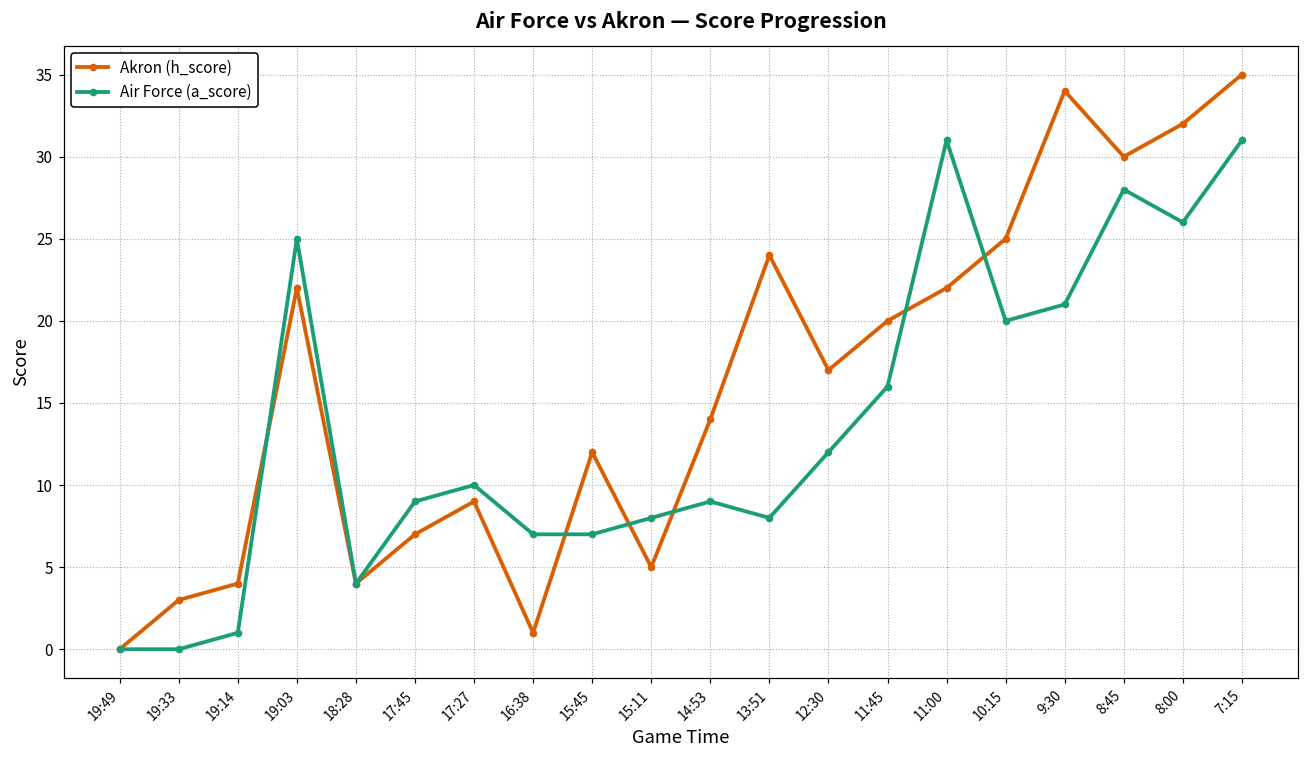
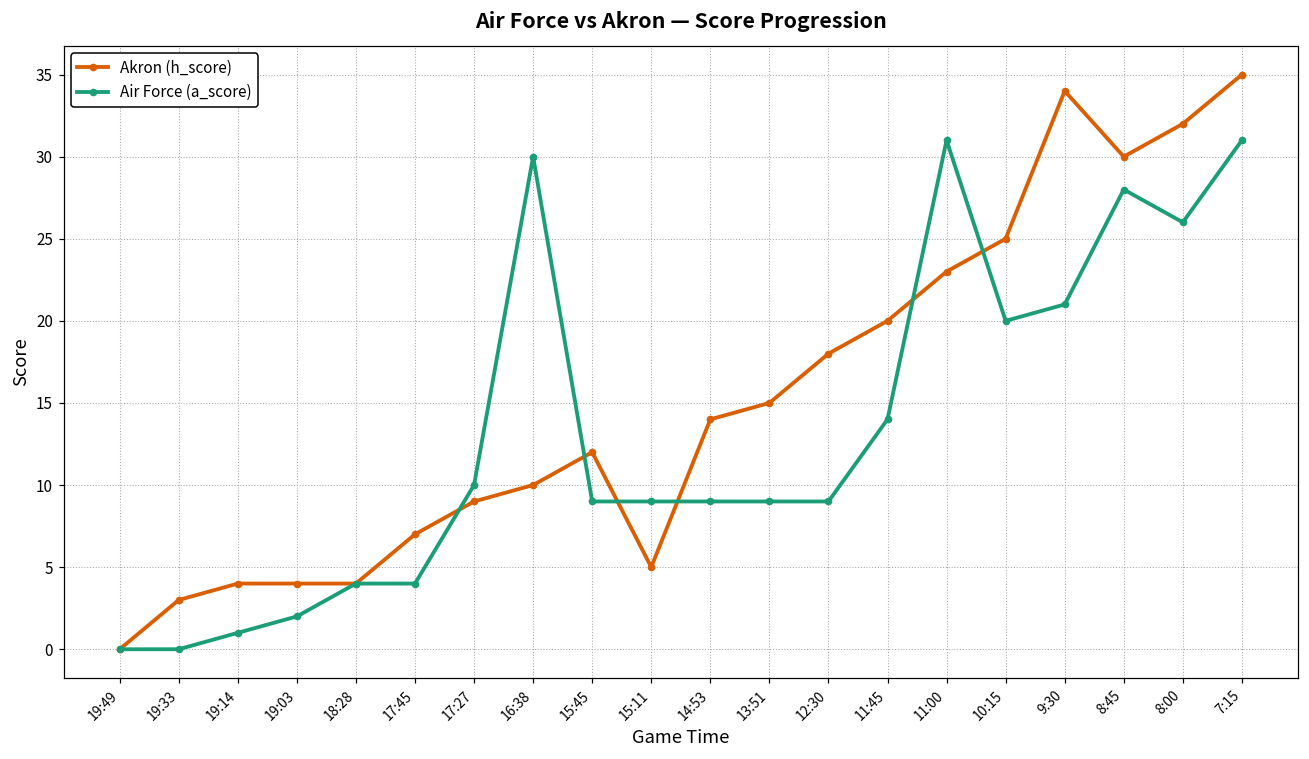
  {
    "Akron (h_score)": {
      "19:33": 3,
      "19:14": 4,
-     "19:03": 22,
+     "19:03": 4,
      "17:45": 7,
      "17:27": 9,
-     "16:38": 1,
+     "16:38": 10,
      "15:45": 12,
      "15:11": 5,
      "14:53": 14,
-     "13:51": 24,
-     "12:30": 17,
+     "13:51": 15,
+     "12:30": 18,
      "11:45": 20,
-     "11:00": 22,
+     "11:00": 23,
      "10:15": 25,
      "9:30": 34,
      "8:45": 30,
      "8:00": 32,
      "7:15": 35
    },
    "Air Force (a_score)": {
      "19:33": 0,
      "19:14": 1,
-     "19:03": 25,
-     "17:45": 9,
+     "19:03": 2,
+     "17:45": 4,
      "17:27": 10,
-     "16:38": 7,
-     "15:45": 7,
-     "15:11": 8,
+     "16:38": 30,
+     "15:45": 9,
+     "15:11": 9,
      "14:53": 9,
-     "13:51": 8,
-     "12:30": 12,
-     "11:45": 16,
+     "13:51": 9,
+     "12:30": 9,
+     "11:45": 14,
      "11:00": 31,
      "10:15": 20,
      "9:30": 21,
      "8:45": 28,
      "8:00": 26,
      "7:15": 31
    }
  }
